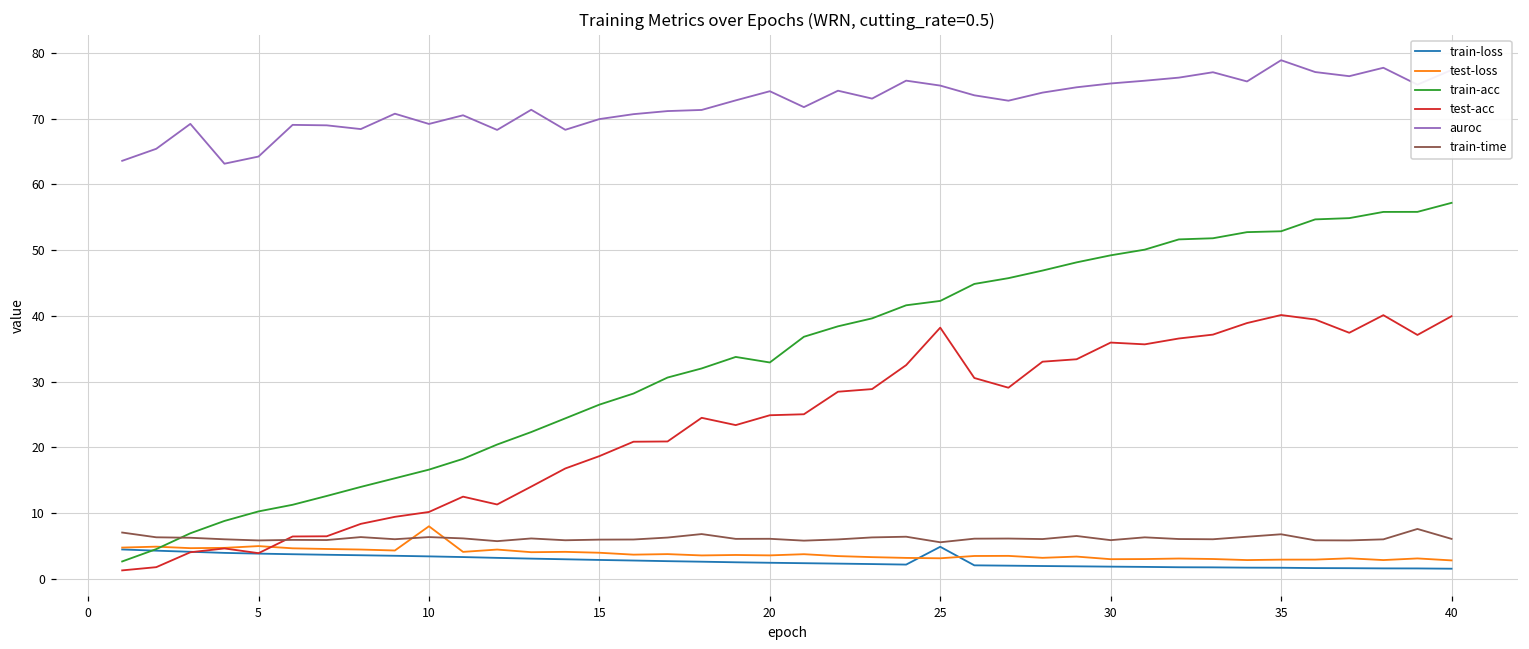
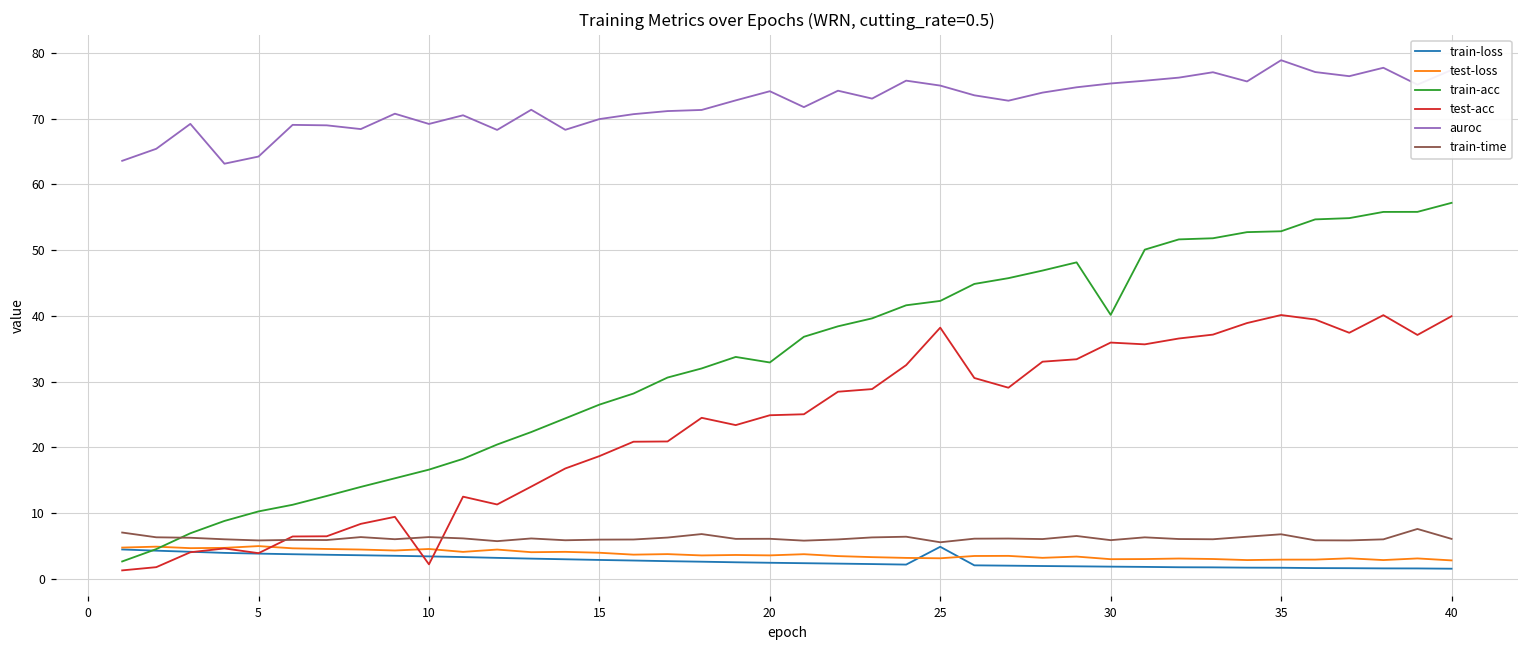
  {
    "train-loss": {
      "10": 3,
      "15": 3,
      "20": 2,
      "25": 5,
      "30": 2,
      "35": 2,
      "40": 2
    },
    "test-loss": {
      "5": 5,
-     "10": 8,
+     "10": 5,
      "15": 4,
      "20": 4,
      "25": 3,
      "30": 3,
      "35": 3,
      "40": 3
    },
    "train-acc": {
      "5": 10,
      "10": 17,
      "15": 26,
      "20": 33,
      "25": 42,
-     "30": 49,
+     "30": 40,
      "35": 53,
      "40": 57
    },
    "test-acc": {
-     "10": 10,
+     "10": 2,
      "15": 19,
      "20": 25,
      "25": 38,
      "30": 36,
      "35": 40,
      "40": 40
    },
    "auroc": {
      "5": 64,
      "10": 69,
      "15": 70,
      "20": 74,
      "25": 75,
      "30": 75,
      "35": 79
    },
    "train-time": {
      "5": 6,
      "10": 6,
      "15": 6,
      "20": 6,
      "25": 6,
      "30": 6,
      "35": 7,
      "40": 6
    }
  }
